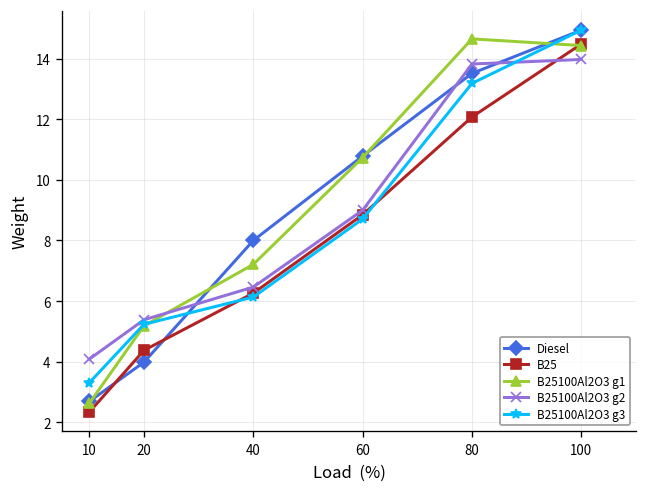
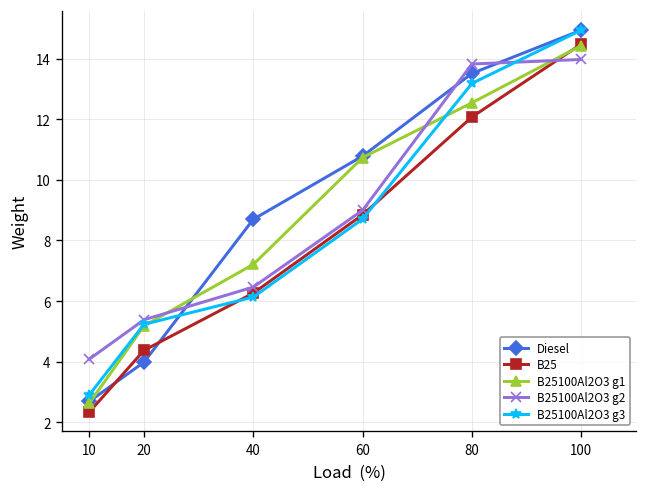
  {
    "Diesel": {
      "20": 4.0,
-     "40": 8.0,
+     "40": 8.7,
      "80": 13.5
    },
    "B25": {
      "10": 2.3,
      "20": 4.4,
      "40": 6.3,
      "60": 8.9,
      "80": 12.1
    },
    "B25100Al2O3 g1": {
      "40": 7.2,
-     "80": 14.7
+     "80": 12.6
    },
    "B25100Al2O3 g2": {
      "10": 4.1,
      "20": 5.4,
      "40": 6.5,
      "60": 9.0,
      "80": 13.8,
      "100": 14.0
    },
    "B25100Al2O3 g3": {
-     "10": 3.3,
+     "10": 2.9,
      "40": 6.1,
      "60": 8.7,
      "80": 13.2
    }
  }
